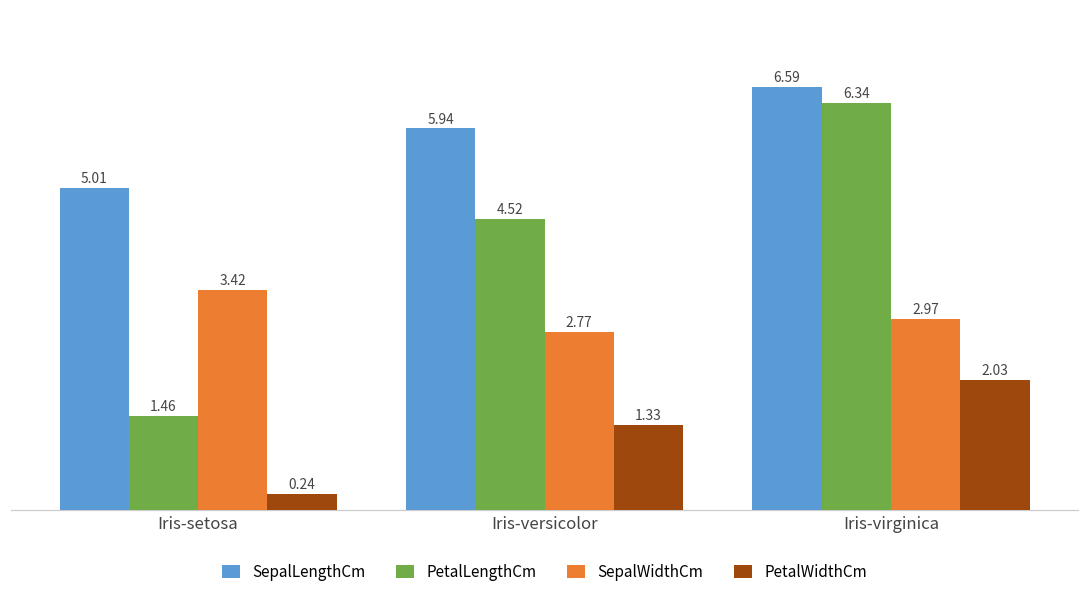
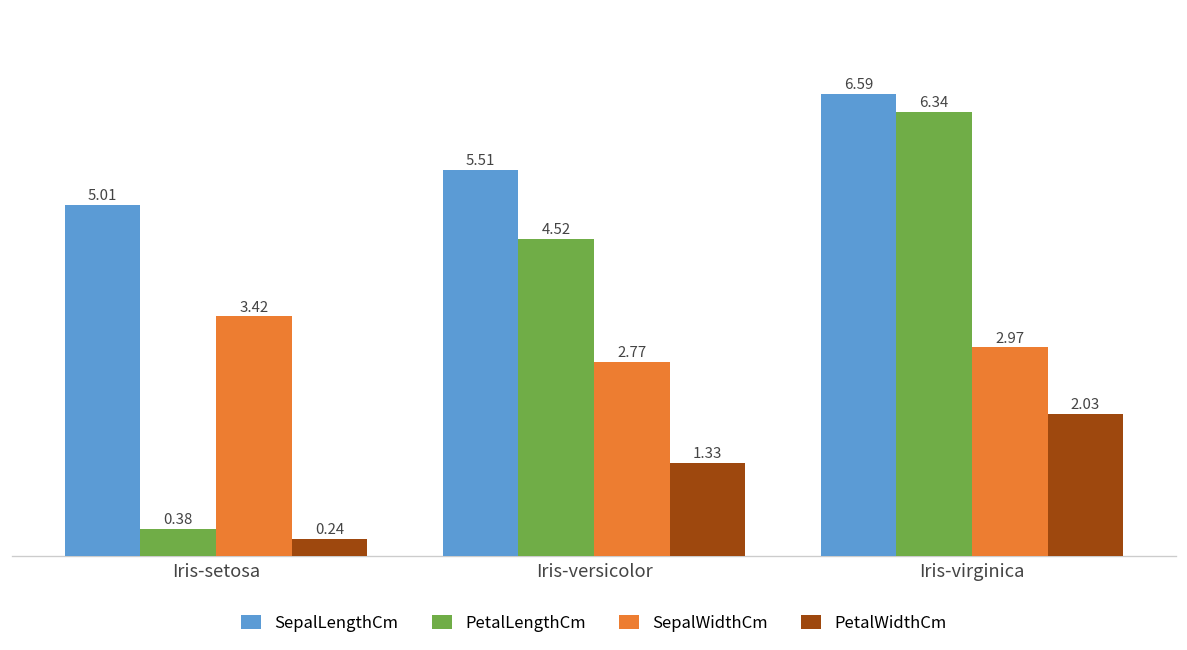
  {
    "SepalLengthCm": {
      "Iris-setosa": 5.01,
-     "Iris-versicolor": 5.94,
+     "Iris-versicolor": 5.51,
      "Iris-virginica": 6.59
    },
    "PetalLengthCm": {
-     "Iris-setosa": 1.46,
+     "Iris-setosa": 0.38,
      "Iris-versicolor": 4.52,
      "Iris-virginica": 6.34
    },
    "SepalWidthCm": {
      "Iris-setosa": 3.42,
      "Iris-versicolor": 2.77,
      "Iris-virginica": 2.97
    },
    "PetalWidthCm": {
      "Iris-setosa": 0.24,
      "Iris-versicolor": 1.33,
      "Iris-virginica": 2.03
    }
  }
